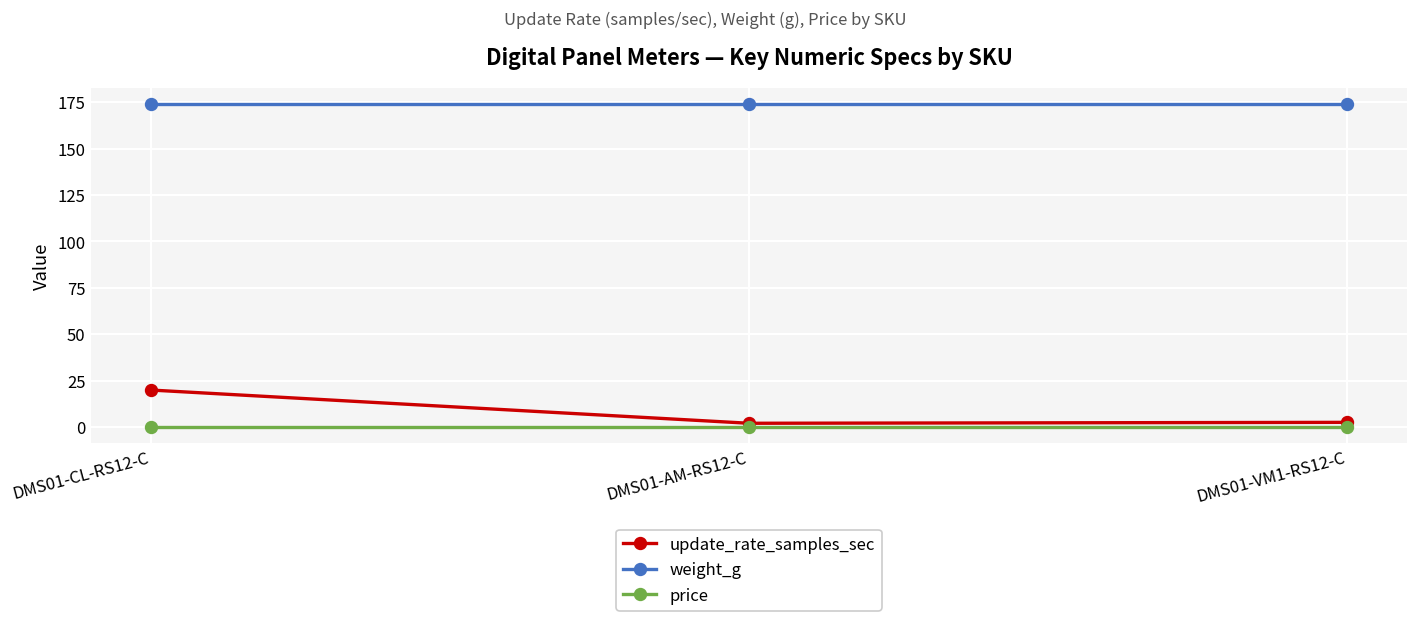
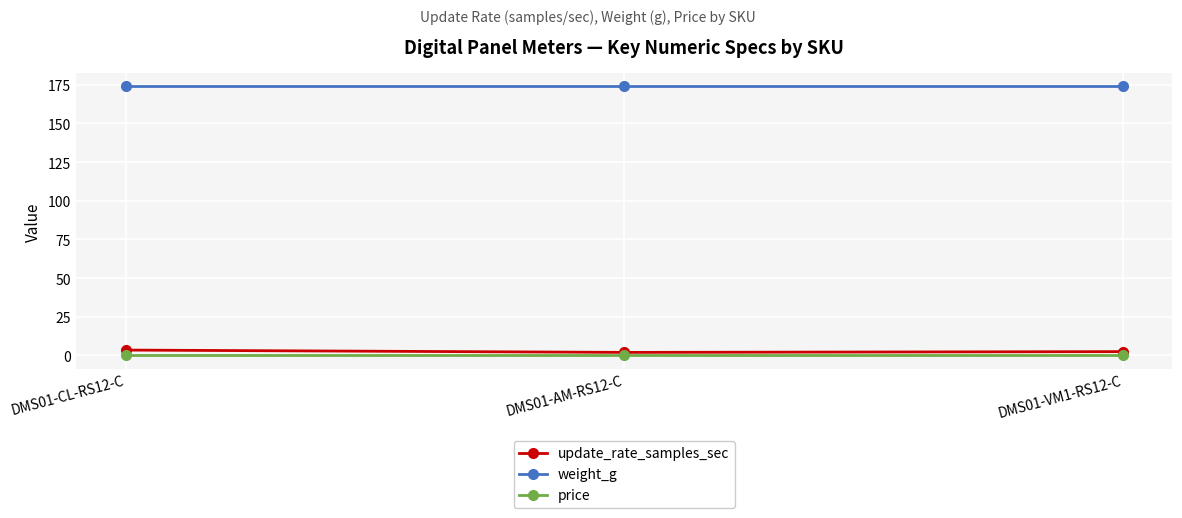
  {
    "update_rate_samples_sec": {
-     "DMS01-CL-RS12-C": 20,
+     "DMS01-CL-RS12-C": 4,
      "DMS01-AM-RS12-C": 2,
      "DMS01-VM1-RS12-C": 3
    },
    "weight_g": {
      "DMS01-CL-RS12-C": 174,
      "DMS01-AM-RS12-C": 174,
      "DMS01-VM1-RS12-C": 174
    },
    "price": {
      "DMS01-CL-RS12-C": 0,
      "DMS01-AM-RS12-C": 0,
      "DMS01-VM1-RS12-C": 0
    }
  }
